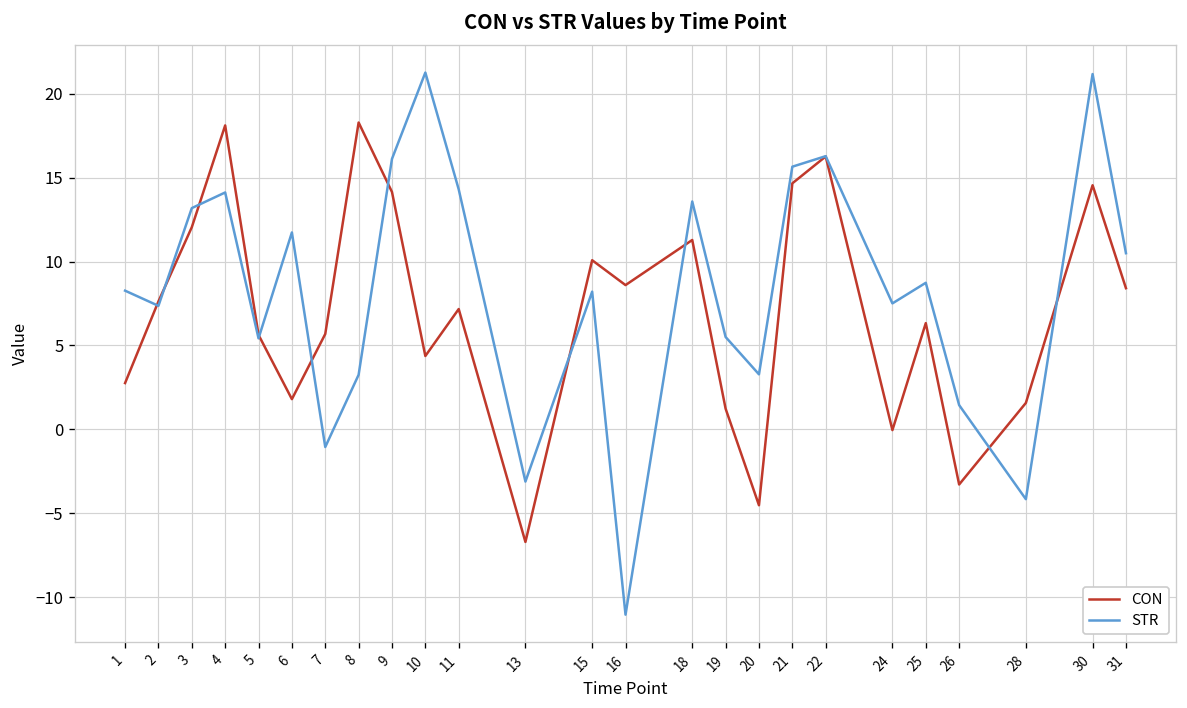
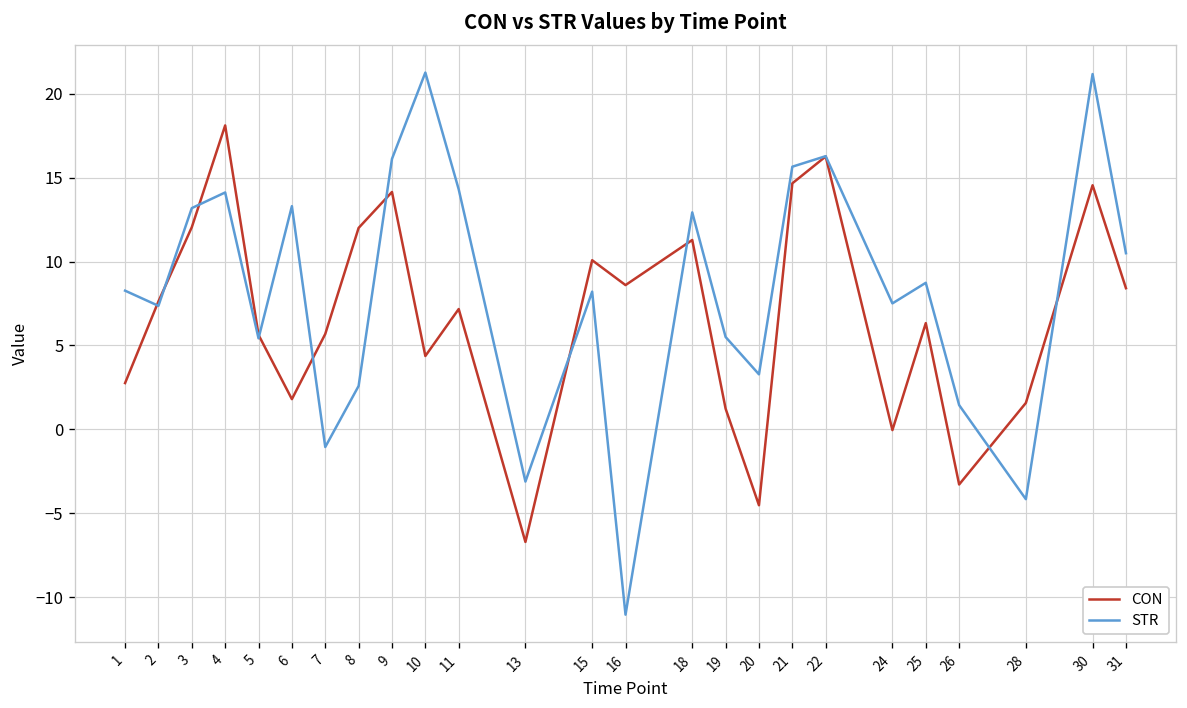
  {
    "CON": {
      "1": 2.8,
      "2": 7.6,
      "3": 12.0,
      "4": 18.1,
      "5": 5.6,
      "6": 1.8,
      "7": 5.7,
-     "8": 18.3,
+     "8": 12.0,
      "9": 14.1,
      "10": 4.4,
      "11": 7.2,
      "13": -6.7,
      "15": 10.1,
      "16": 8.6,
      "18": 11.3,
      "19": 1.2,
      "20": -4.5,
      "21": 14.7,
      "24": 0.0,
      "25": 6.3,
      "26": -3.3,
      "28": 1.6,
      "30": 14.5,
      "31": 8.4
    },
    "STR": {
      "1": 8.3,
      "2": 7.4,
      "3": 13.2,
      "4": 14.1,
      "5": 5.4,
-     "6": 11.7,
+     "6": 13.3,
      "7": -1.0,
-     "8": 3.3,
+     "8": 2.6,
      "9": 16.1,
      "10": 21.3,
      "11": 14.3,
      "13": -3.1,
      "15": 8.2,
      "16": -11.0,
-     "18": 13.6,
+     "18": 12.9,
      "19": 5.5,
      "20": 3.3,
      "21": 15.7,
      "24": 7.5,
      "25": 8.7,
      "26": 1.4,
      "28": -4.2,
      "30": 21.2,
      "31": 10.5
    }
  }
